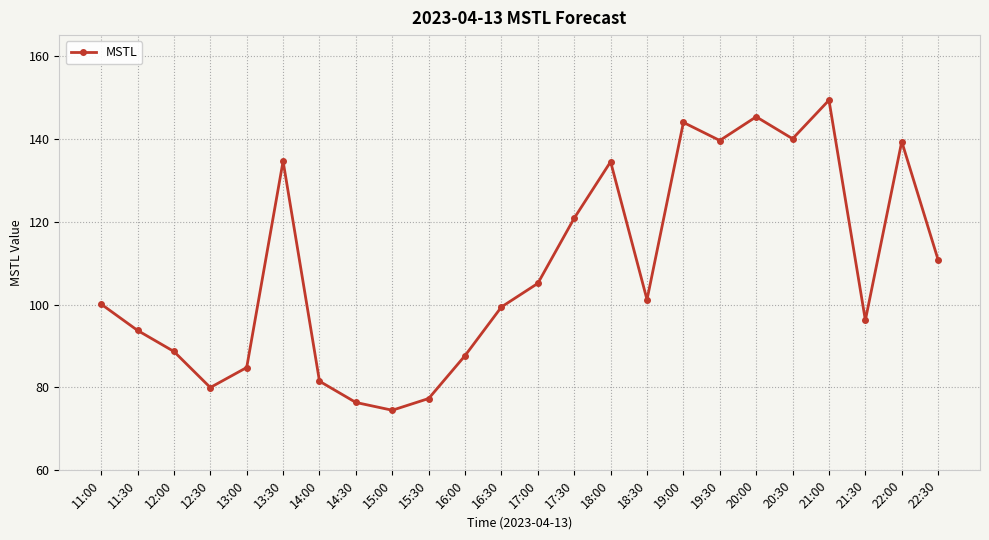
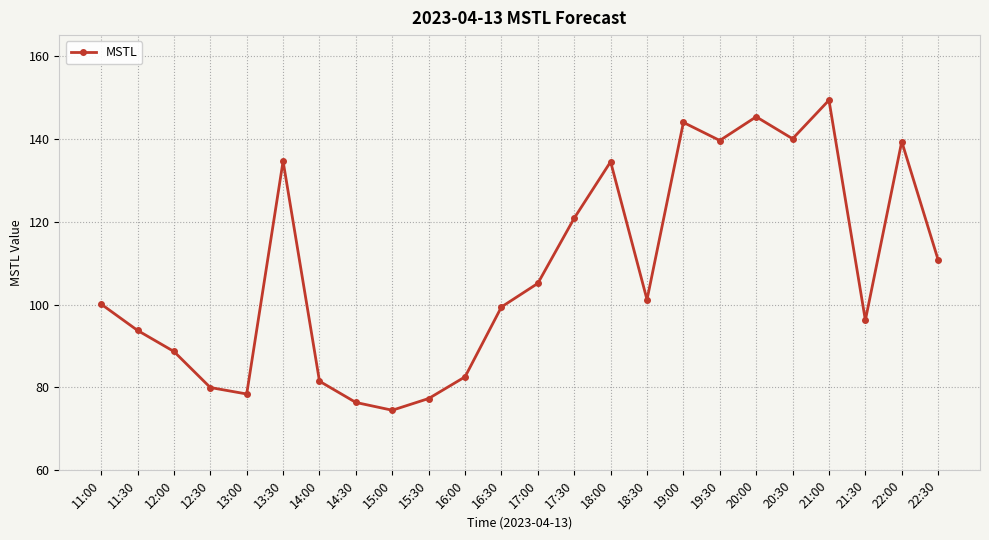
  {
    "11:00": 100,
    "11:30": 94,
    "12:00": 89,
    "12:30": 80,
-   "13:00": 85,
+   "13:00": 78,
    "13:30": 135,
    "14:00": 82,
    "14:30": 76,
    "15:00": 75,
    "15:30": 77,
-   "16:00": 88,
+   "16:00": 83,
    "16:30": 99,
    "17:00": 105,
    "17:30": 121,
    "18:00": 134,
    "18:30": 101,
    "19:00": 144,
    "19:30": 140,
    "20:00": 145,
    "20:30": 140,
    "21:00": 149,
    "21:30": 96,
    "22:00": 139,
    "22:30": 111
  }
